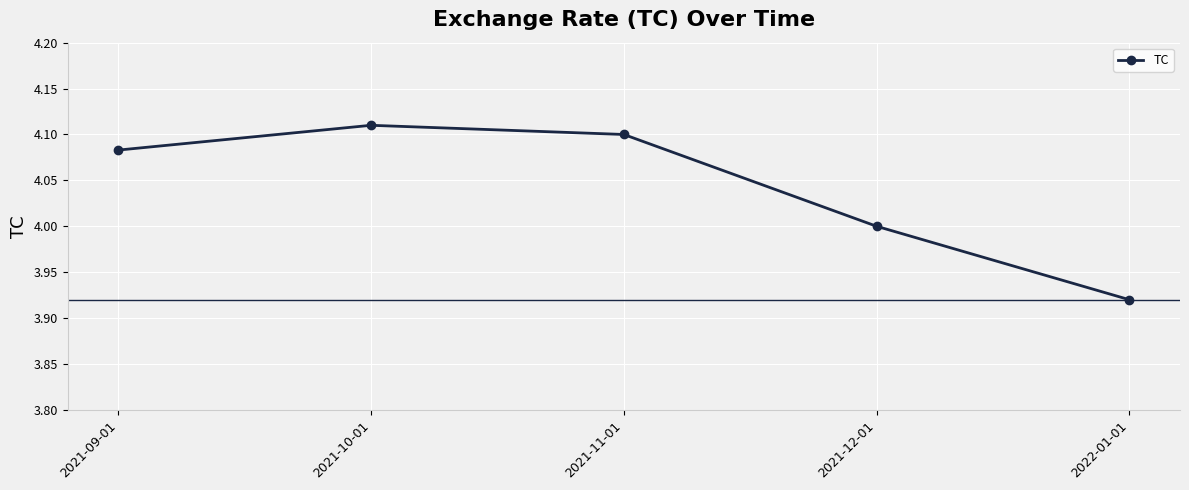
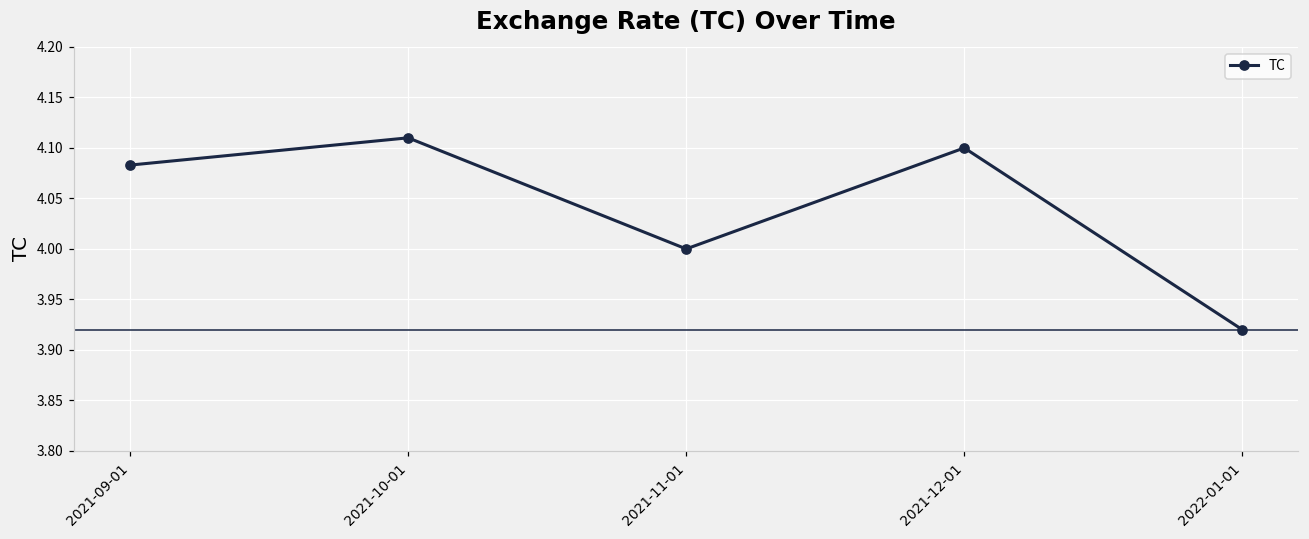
  {
    "2021-09-01": 4.08,
    "2021-10-01": 4.11,
-   "2021-11-01": 4.1,
-   "2021-12-01": 4.0,
+   "2021-11-01": 4.0,
+   "2021-12-01": 4.1,
    "2022-01-01": 3.92
  }
